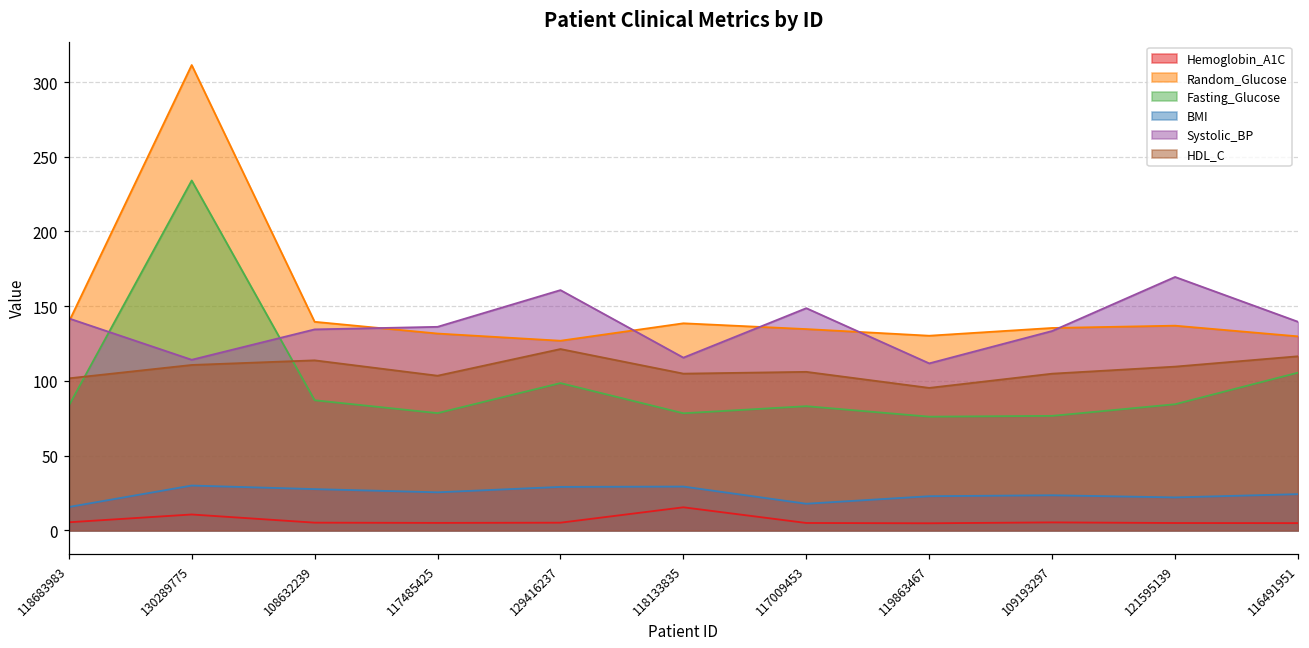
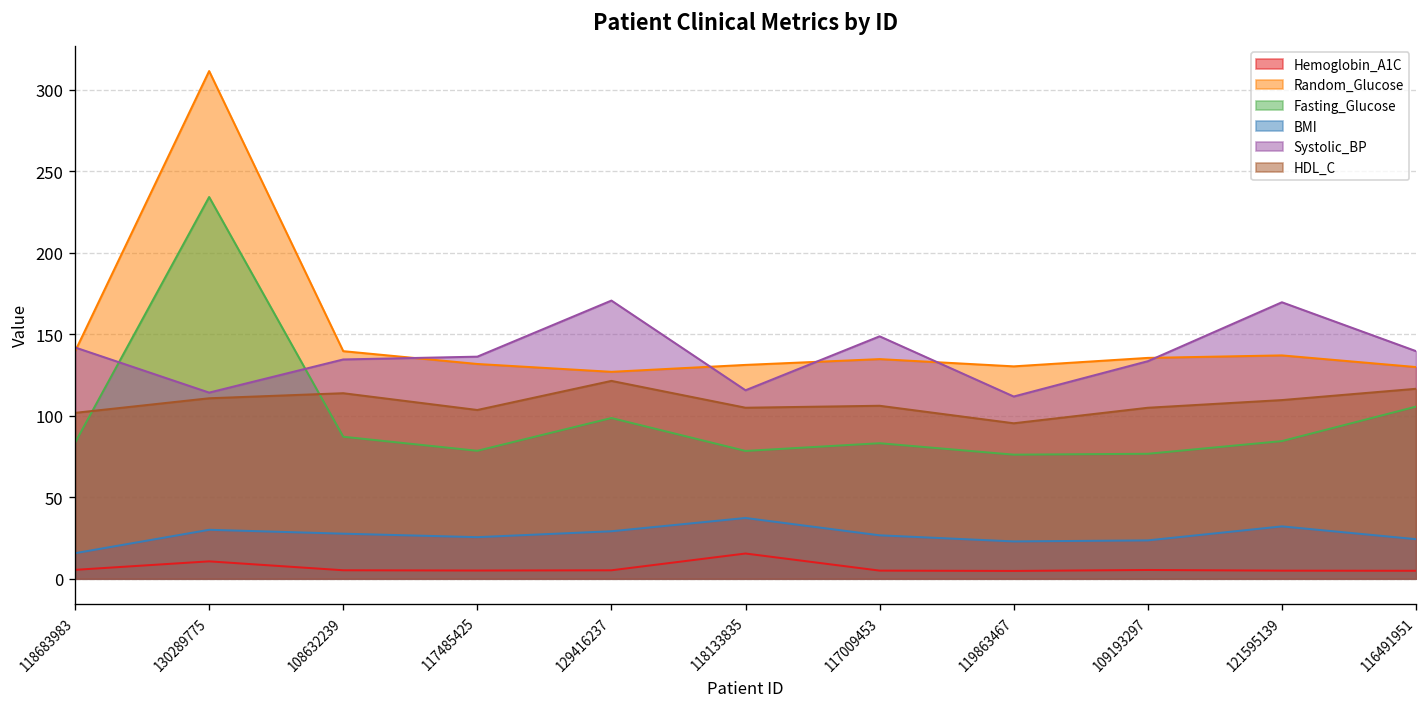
  {
    "Hemoglobin_A1C": {
      "118683983": 5,
      "130289775": 11,
      "108632239": 5,
      "117485425": 5,
      "129416237": 5,
      "118133835": 15,
      "117009453": 5,
      "119863467": 5,
      "109193297": 5,
      "121595139": 5,
      "116491951": 5
    },
    "Random_Glucose": {
      "118683983": 139,
      "130289775": 311,
      "108632239": 140,
      "117485425": 132,
      "129416237": 127,
-     "118133835": 139,
+     "118133835": 131,
      "117009453": 135,
      "119863467": 130,
      "109193297": 135,
      "121595139": 137,
      "116491951": 130
    },
    "Fasting_Glucose": {
      "118683983": 83,
      "130289775": 234,
      "108632239": 87,
      "117485425": 78,
      "129416237": 99,
      "118133835": 78,
      "117009453": 83,
      "119863467": 76,
      "109193297": 77,
      "121595139": 84,
      "116491951": 106
    },
    "BMI": {
      "118683983": 16,
      "130289775": 30,
      "108632239": 28,
      "117485425": 25,
      "129416237": 29,
-     "118133835": 29,
-     "117009453": 18,
+     "118133835": 37,
+     "117009453": 27,
      "119863467": 23,
      "109193297": 23,
-     "121595139": 22,
+     "121595139": 32,
      "116491951": 24
    },
    "Systolic_BP": {
      "118683983": 142,
      "130289775": 114,
      "108632239": 134,
      "117485425": 136,
-     "129416237": 161,
+     "129416237": 171,
      "118133835": 116,
      "117009453": 149,
      "119863467": 112,
      "109193297": 133,
      "121595139": 170,
      "116491951": 140
    },
    "HDL_C": {
      "118683983": 102,
      "130289775": 111,
      "108632239": 114,
      "117485425": 103,
      "129416237": 121,
      "118133835": 105,
      "117009453": 106,
      "119863467": 95,
      "109193297": 105,
      "121595139": 110,
      "116491951": 116
    }
  }
